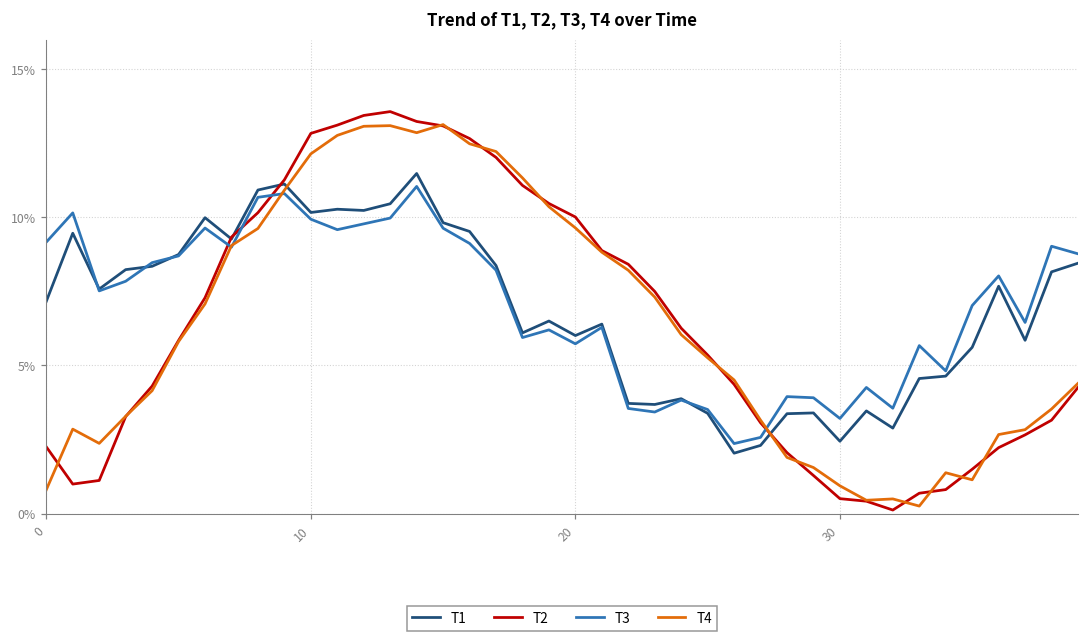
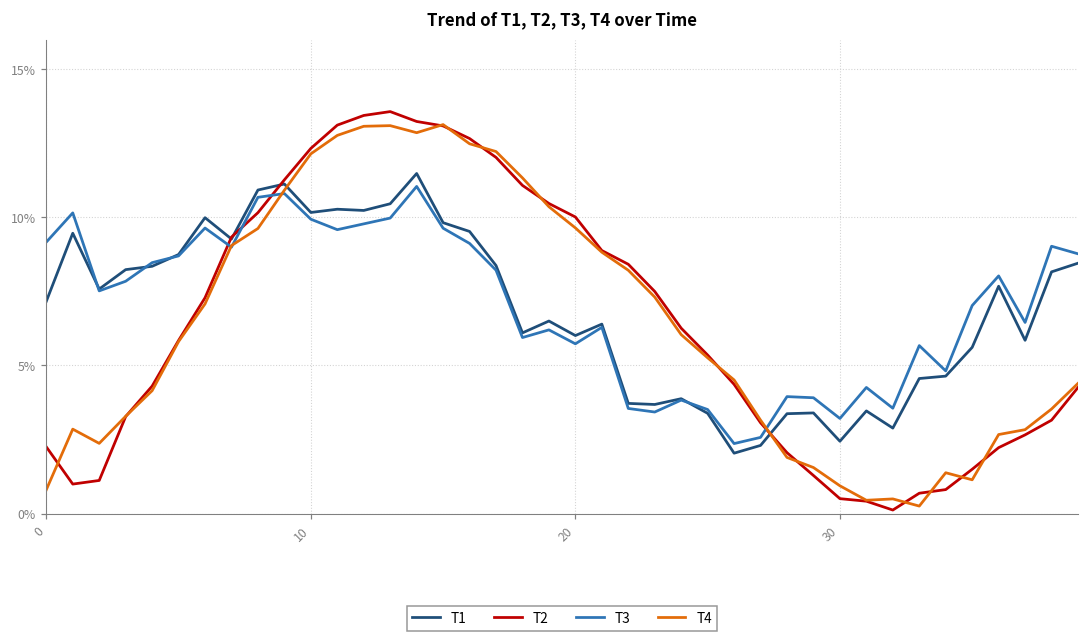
  {
    "T1": {
      "0": "7.2%",
      "10": "10.2%",
      "20": "6.0%",
      "30": "2.4%"
    },
    "T2": {
      "0": "2.3%",
-     "10": "12.8%",
+     "10": "12.3%",
      "20": "10.0%",
      "30": "0.5%"
    },
    "T3": {
      "0": "9.2%",
      "10": "9.9%",
      "20": "5.7%",
      "30": "3.2%"
    },
    "T4": {
      "0": "0.8%",
      "10": "12.1%",
      "20": "9.6%",
      "30": "0.9%"
    }
  }
